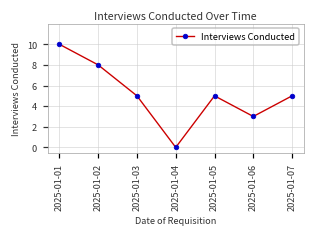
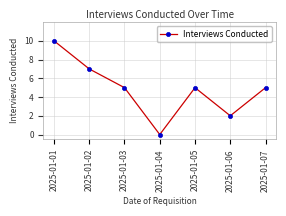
  {
    "2025-01-01": 10,
-   "2025-01-02": 8,
+   "2025-01-02": 7,
    "2025-01-03": 5,
    "2025-01-04": 0,
    "2025-01-05": 5,
-   "2025-01-06": 3,
+   "2025-01-06": 2,
    "2025-01-07": 5
  }
